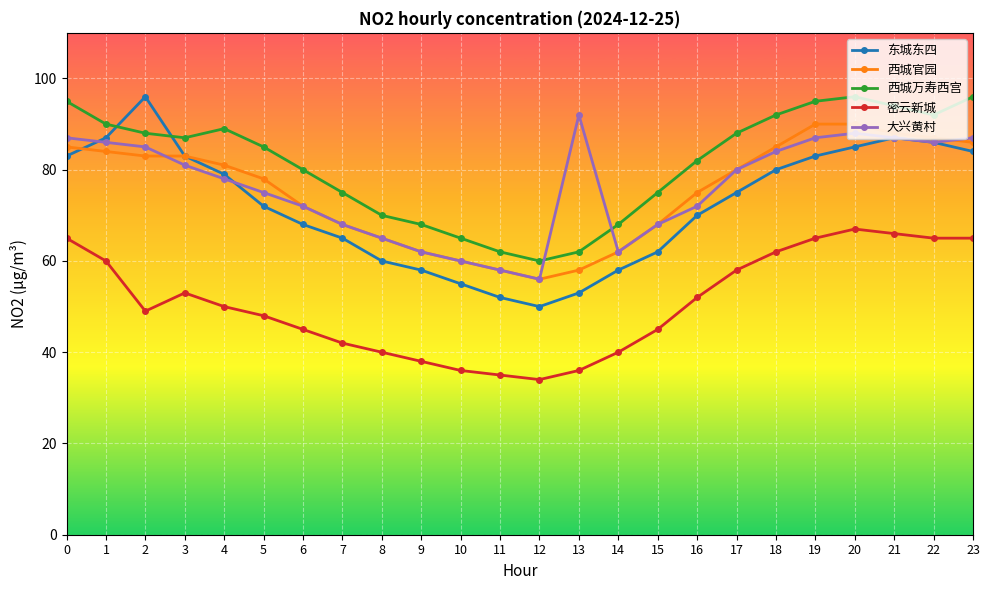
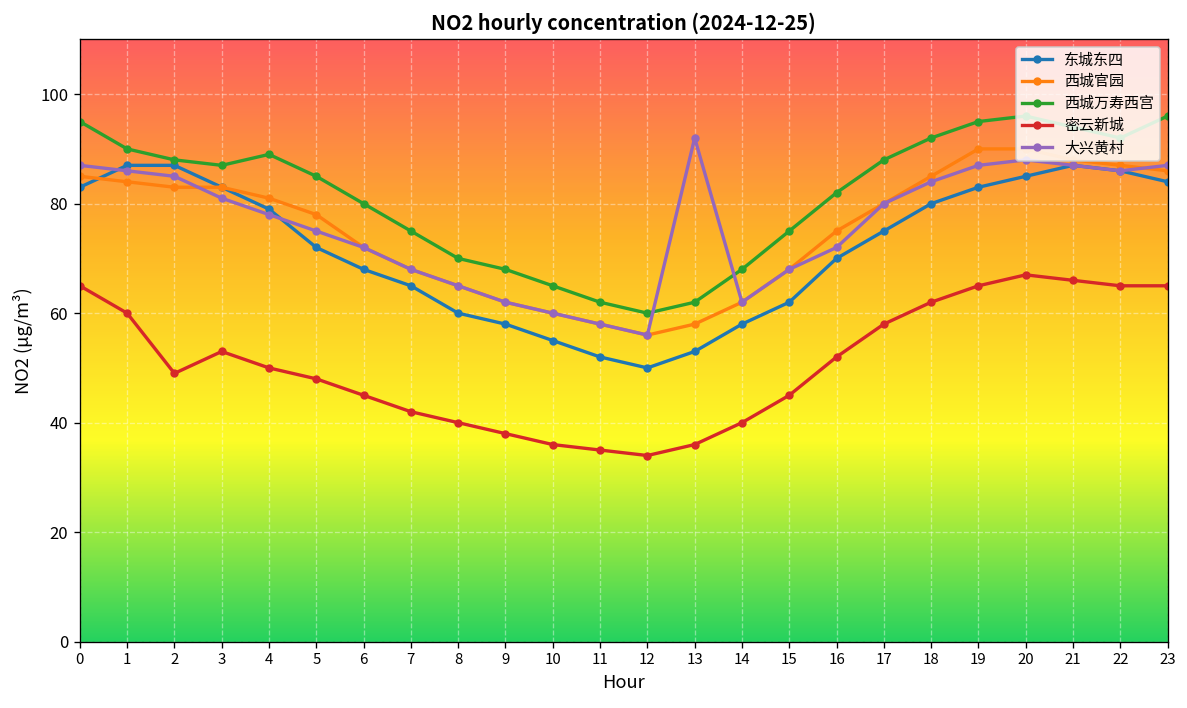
  {
    "东城东四": {
      "0": 83,
      "1": 87,
-     "2": 96,
+     "2": 87,
      "4": 79,
      "5": 72,
      "6": 68,
      "7": 65,
      "8": 60,
      "9": 58,
      "10": 55,
      "11": 52,
      "12": 50,
      "13": 53,
      "14": 58,
      "15": 62,
      "16": 70,
      "17": 75,
      "18": 80,
      "19": 83,
      "20": 85,
      "23": 84
    },
    "西城官园": {
      "0": 85,
      "1": 84,
      "2": 83,
      "4": 81,
      "5": 78,
      "13": 58,
      "16": 75,
      "18": 85,
      "19": 90,
      "23": 86
    },
    "西城万寿西宫": {
      "0": 95,
      "1": 90,
      "2": 88,
      "3": 87,
      "4": 89,
      "5": 85,
      "6": 80,
      "7": 75,
      "8": 70,
      "9": 68,
      "10": 65,
      "11": 62,
      "12": 60,
      "13": 62,
      "14": 68,
      "15": 75,
      "16": 82,
      "17": 88,
      "18": 92,
      "19": 95,
      "23": 96
    },
    "密云新城": {
      "0": 65,
      "1": 60,
      "2": 49,
      "3": 53,
      "4": 50,
      "5": 48,
      "6": 45,
      "7": 42,
      "8": 40,
      "9": 38,
      "10": 36,
      "11": 35,
      "12": 34,
      "13": 36,
      "14": 40,
      "15": 45,
      "16": 52,
      "17": 58,
      "18": 62,
      "19": 65,
      "20": 67,
      "21": 66,
      "22": 65,
      "23": 65
    },
    "大兴黄村": {
      "0": 87,
      "1": 86,
      "2": 85,
      "3": 81,
      "4": 78,
      "5": 75,
      "13": 92,
      "16": 72,
      "18": 84,
      "19": 87,
      "23": 87
    }
  }
